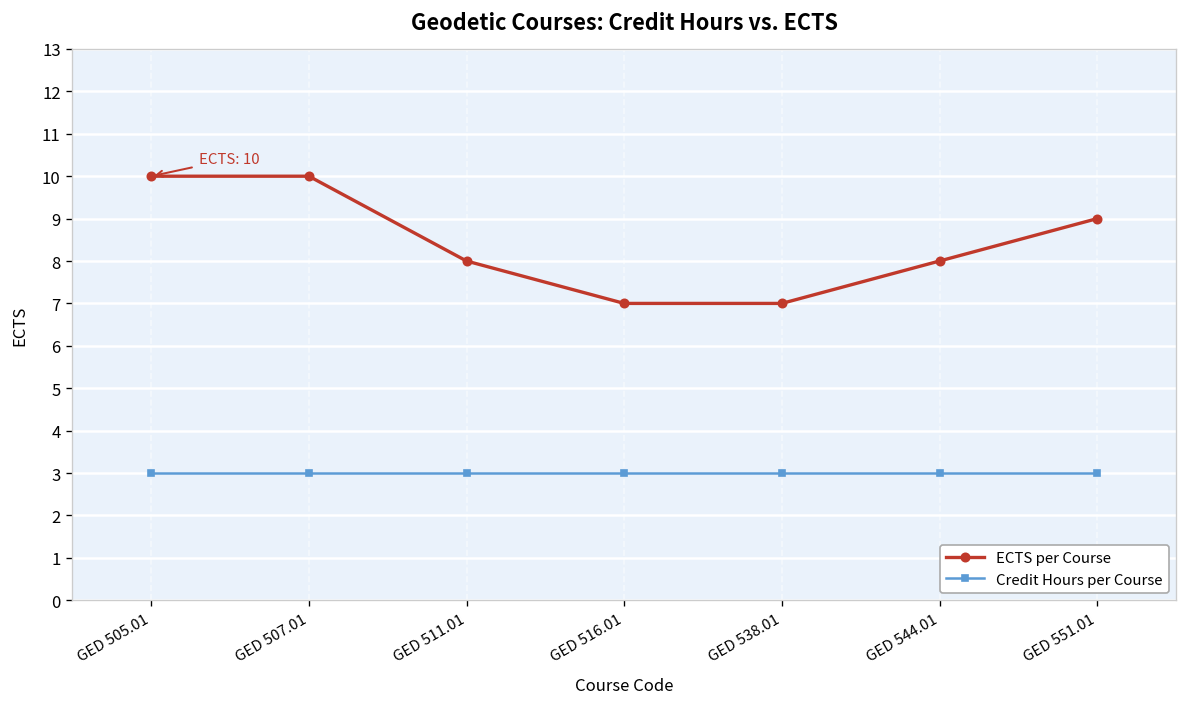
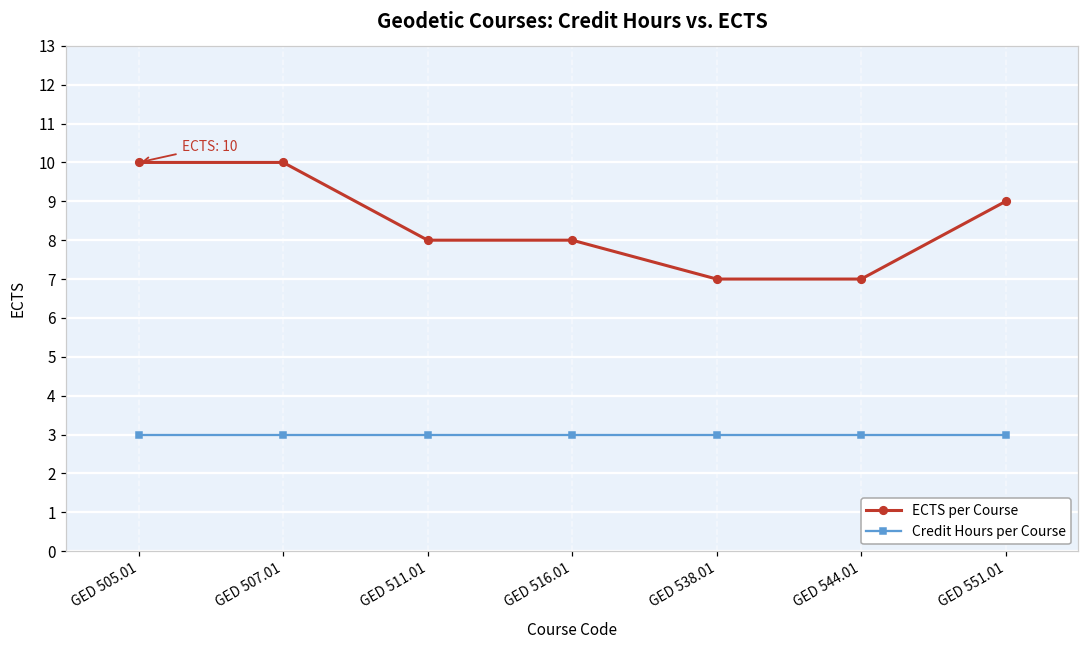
  {
    "ECTS per Course": {
      "GED 507.01": 10,
      "GED 511.01": 8,
-     "GED 516.01": 7,
+     "GED 516.01": 8,
      "GED 538.01": 7,
-     "GED 544.01": 8,
+     "GED 544.01": 7,
      "GED 551.01": 9
    },
    "Credit Hours per Course": {
      "GED 505.01": 3,
      "GED 507.01": 3,
      "GED 511.01": 3,
      "GED 516.01": 3,
      "GED 538.01": 3,
      "GED 544.01": 3,
      "GED 551.01": 3
    }
  }
